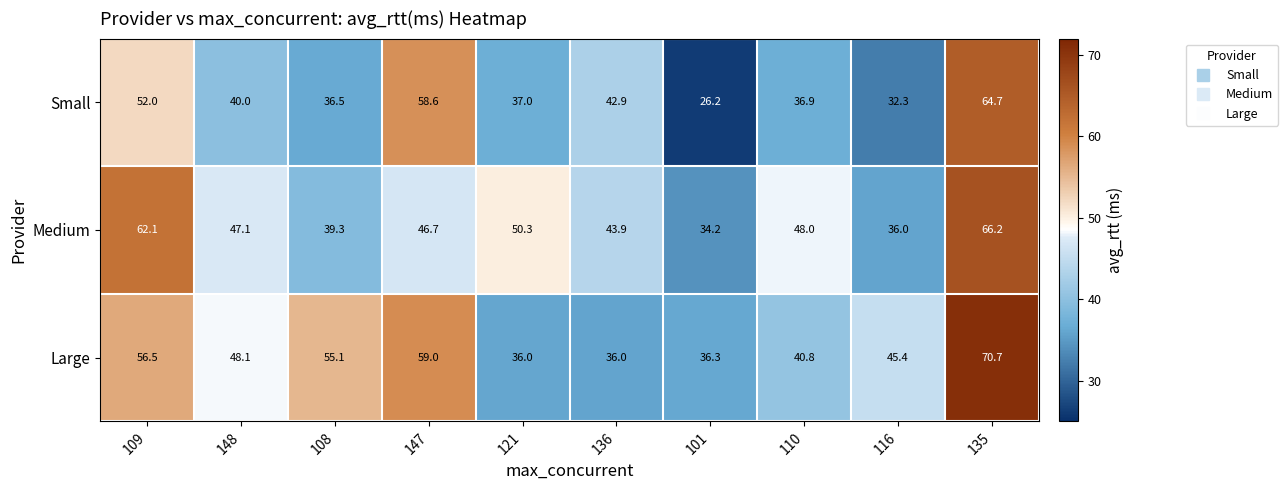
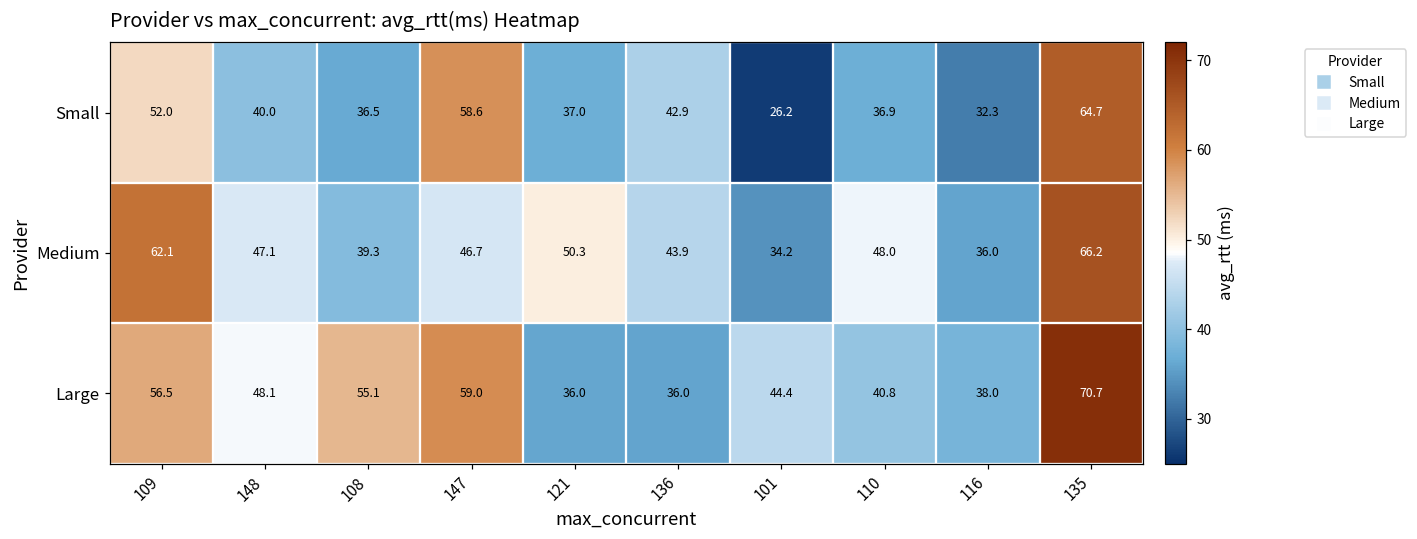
  {
    "Small": {
      "109": 52.0,
      "148": 40.0,
      "108": 36.5,
      "147": 58.6,
      "121": 37.0,
      "136": 42.9,
      "101": 26.2,
      "110": 36.9,
      "116": 32.3,
      "135": 64.7
    },
    "Medium": {
      "109": 62.1,
      "148": 47.1,
      "108": 39.3,
      "147": 46.7,
      "121": 50.3,
      "136": 43.9,
      "101": 34.2,
      "110": 48.0,
      "116": 36.0,
      "135": 66.2
    },
    "Large": {
      "109": 56.5,
      "148": 48.1,
      "108": 55.1,
      "147": 59.0,
      "121": 36.0,
      "136": 36.0,
-     "101": 36.3,
+     "101": 44.4,
      "110": 40.8,
-     "116": 45.4,
+     "116": 38.0,
      "135": 70.7
    }
  }
